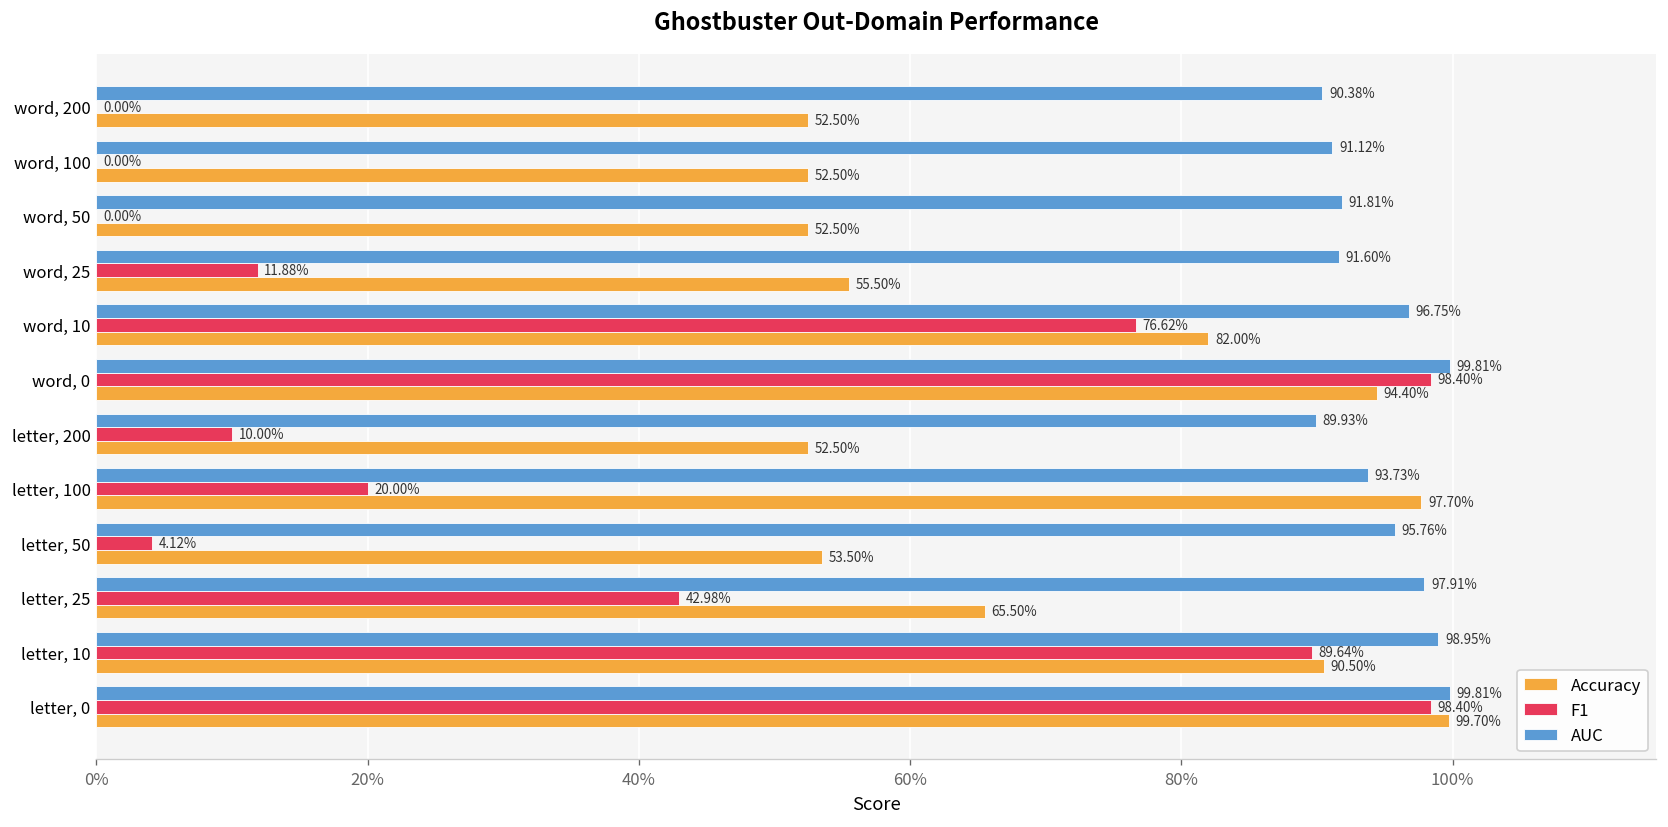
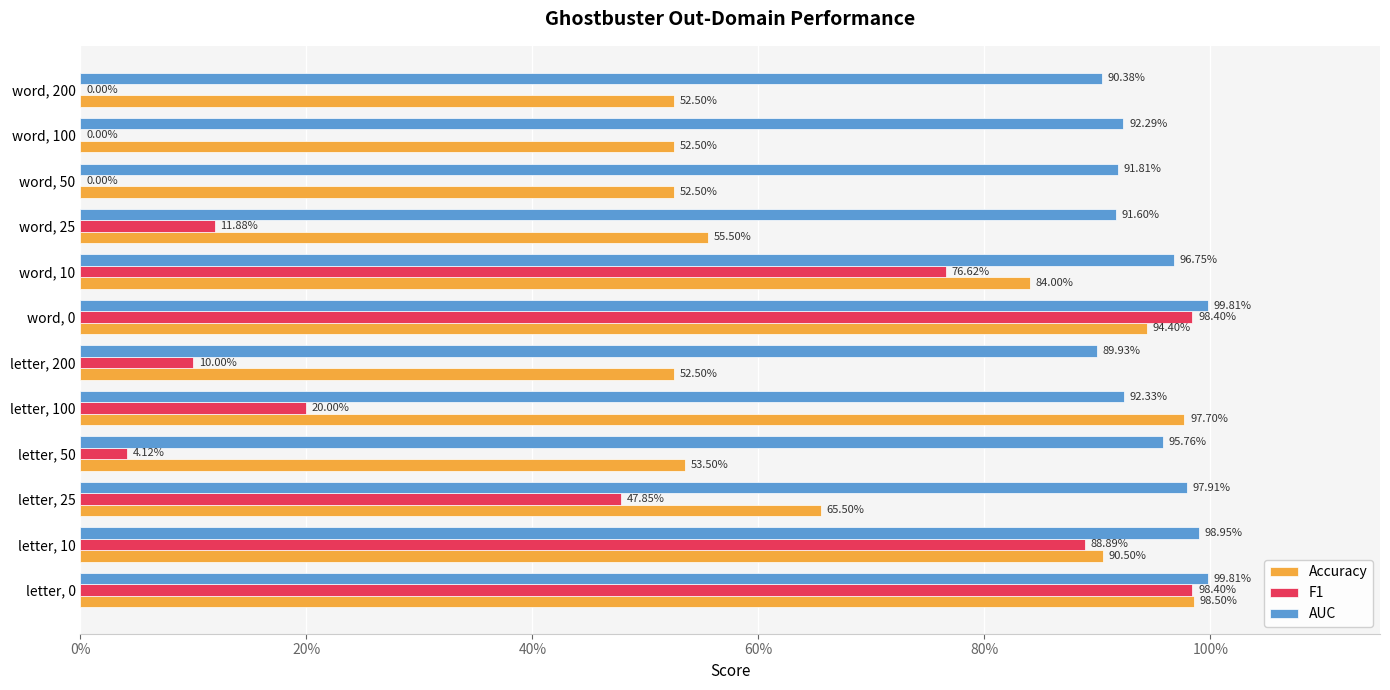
  {
    "Accuracy": {
      "word, 200": "52.50%",
      "word, 100": "52.50%",
      "word, 50": "52.50%",
      "word, 25": "55.50%",
-     "word, 10": "82.00%",
+     "word, 10": "84.00%",
      "word, 0": "94.40%",
      "letter, 200": "52.50%",
      "letter, 100": "97.70%",
      "letter, 50": "53.50%",
      "letter, 25": "65.50%",
      "letter, 10": "90.50%",
-     "letter, 0": "99.70%"
+     "letter, 0": "98.50%"
    },
    "F1": {
      "word, 200": "0.00%",
      "word, 100": "0.00%",
      "word, 50": "0.00%",
      "word, 25": "11.88%",
      "word, 10": "76.62%",
      "word, 0": "98.40%",
      "letter, 200": "10.00%",
      "letter, 100": "20.00%",
      "letter, 50": "4.12%",
-     "letter, 25": "42.98%",
-     "letter, 10": "89.64%",
+     "letter, 25": "47.85%",
+     "letter, 10": "88.89%",
      "letter, 0": "98.40%"
    },
    "AUC": {
      "word, 200": "90.38%",
-     "word, 100": "91.12%",
+     "word, 100": "92.29%",
      "word, 50": "91.81%",
      "word, 25": "91.60%",
      "word, 10": "96.75%",
      "word, 0": "99.81%",
      "letter, 200": "89.93%",
-     "letter, 100": "93.73%",
+     "letter, 100": "92.33%",
      "letter, 50": "95.76%",
      "letter, 25": "97.91%",
      "letter, 10": "98.95%",
      "letter, 0": "99.81%"
    }
  }
